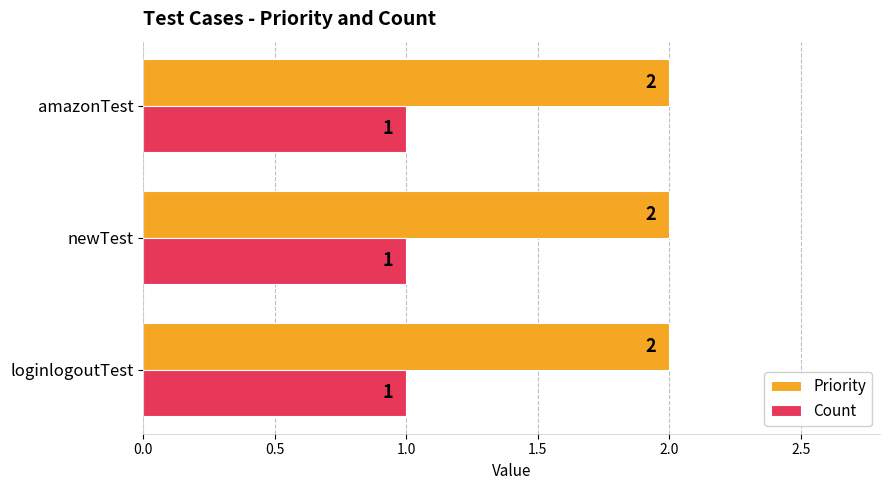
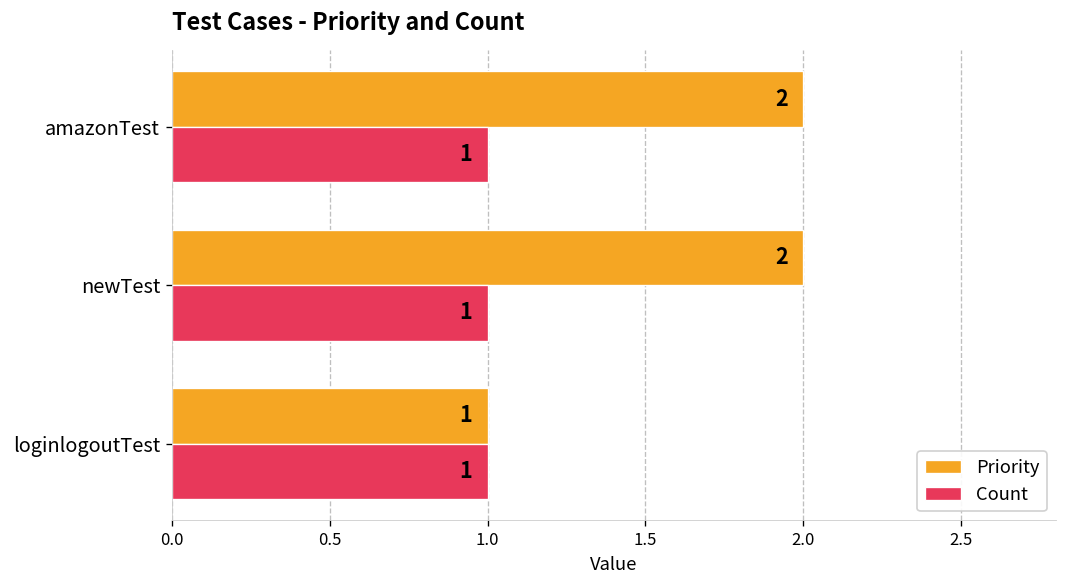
  {
    "Priority": {
      "amazonTest": 2,
      "newTest": 2,
-     "loginlogoutTest": 2
+     "loginlogoutTest": 1
    },
    "Count": {
      "amazonTest": 1,
      "newTest": 1,
      "loginlogoutTest": 1
    }
  }
